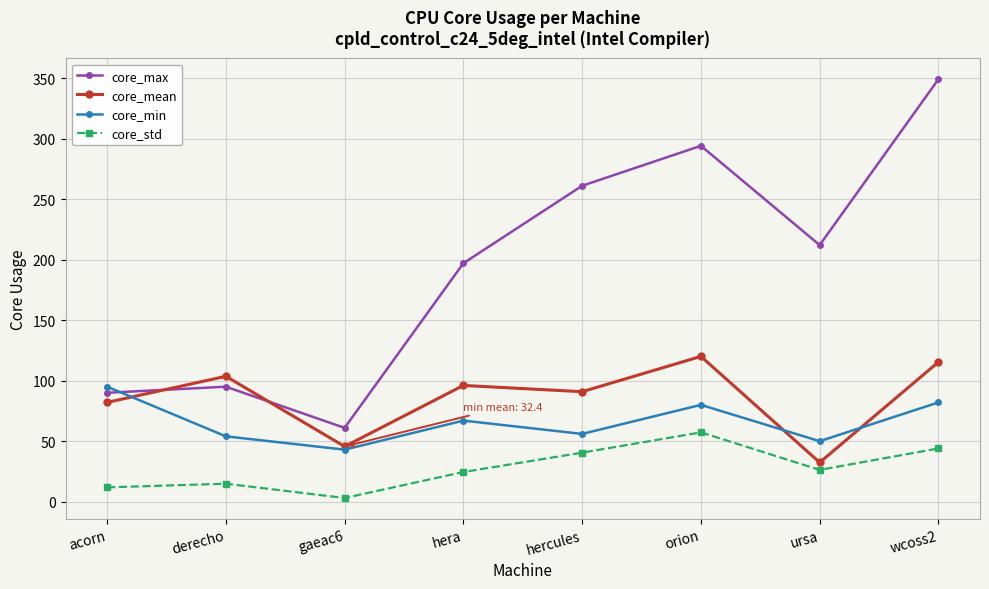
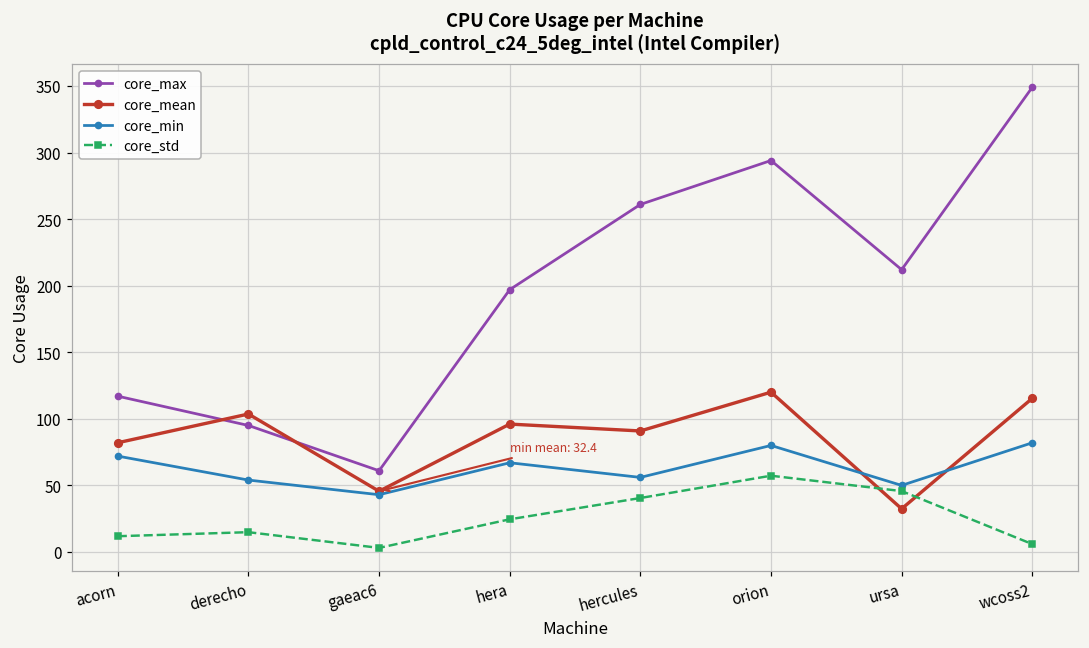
  {
    "core_max": {
-     "acorn": 90,
+     "acorn": 117,
      "derecho": 95,
      "gaeac6": 61,
      "hera": 197,
      "hercules": 261,
      "orion": 294,
      "ursa": 212,
      "wcoss2": 349
    },
    "core_mean": {
      "acorn": 82,
      "derecho": 104,
      "gaeac6": 46,
      "hera": 96,
      "hercules": 91,
      "orion": 120,
      "ursa": 32,
      "wcoss2": 115
    },
    "core_min": {
-     "acorn": 95,
+     "acorn": 72,
      "derecho": 54,
      "gaeac6": 43,
      "hercules": 56,
      "orion": 80,
      "ursa": 50,
      "wcoss2": 82
    },
    "core_std": {
      "acorn": 12,
      "derecho": 15,
      "gaeac6": 3,
      "hera": 25,
      "hercules": 41,
      "orion": 57,
-     "ursa": 26,
-     "wcoss2": 44
+     "ursa": 46,
+     "wcoss2": 6
    }
  }
